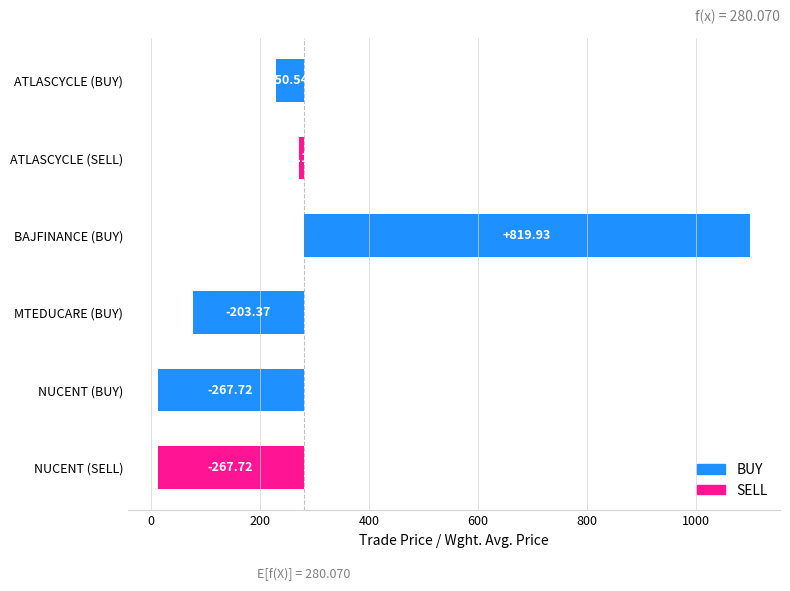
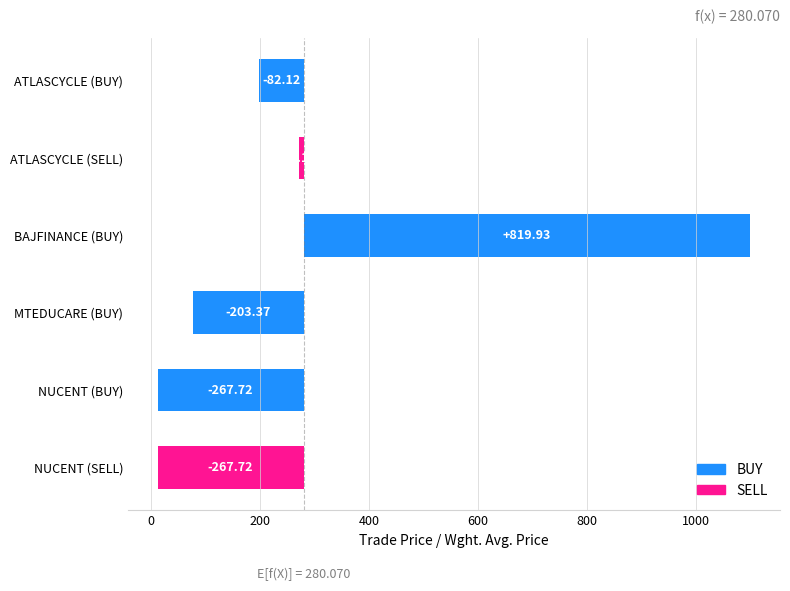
  {
-   "ATLASCYCLE (BUY)": "-50.54",
+   "ATLASCYCLE (BUY)": "-82.12",
    "BAJFINANCE (BUY)": "+819.93",
    "MTEDUCARE (BUY)": "-203.37",
    "NUCENT (BUY)": "-267.72",
    "NUCENT (SELL)": "-267.72"
  }
